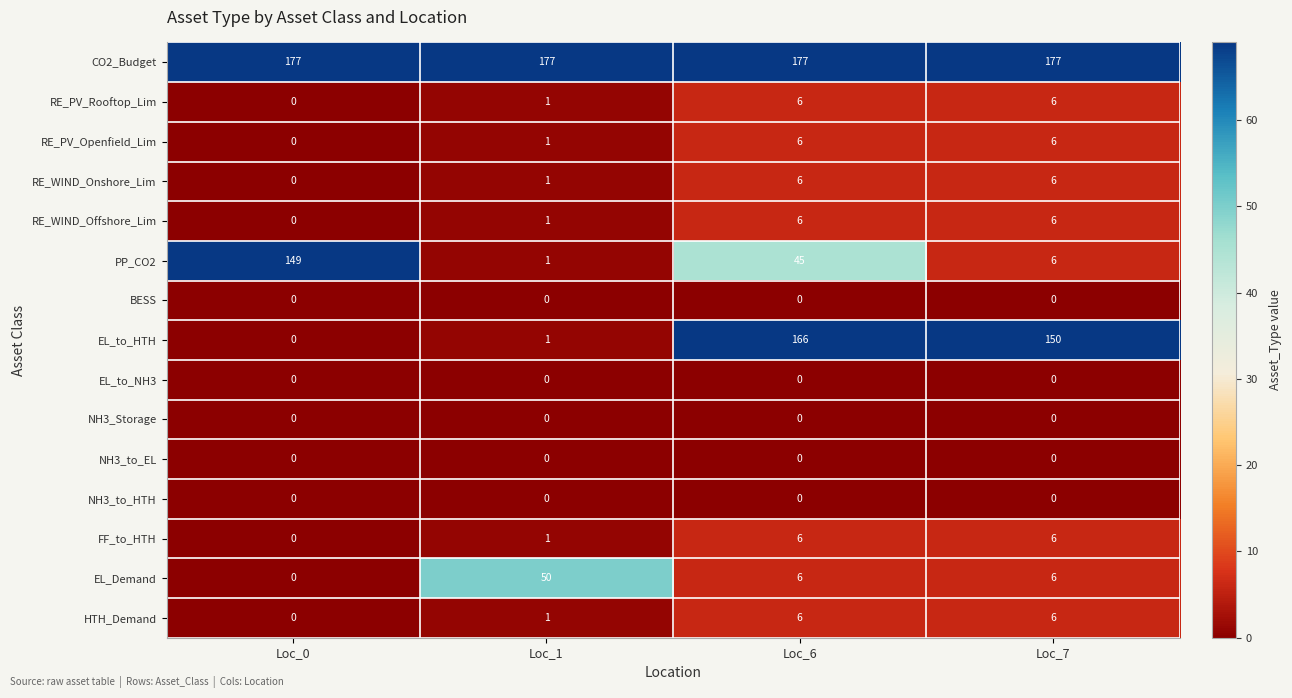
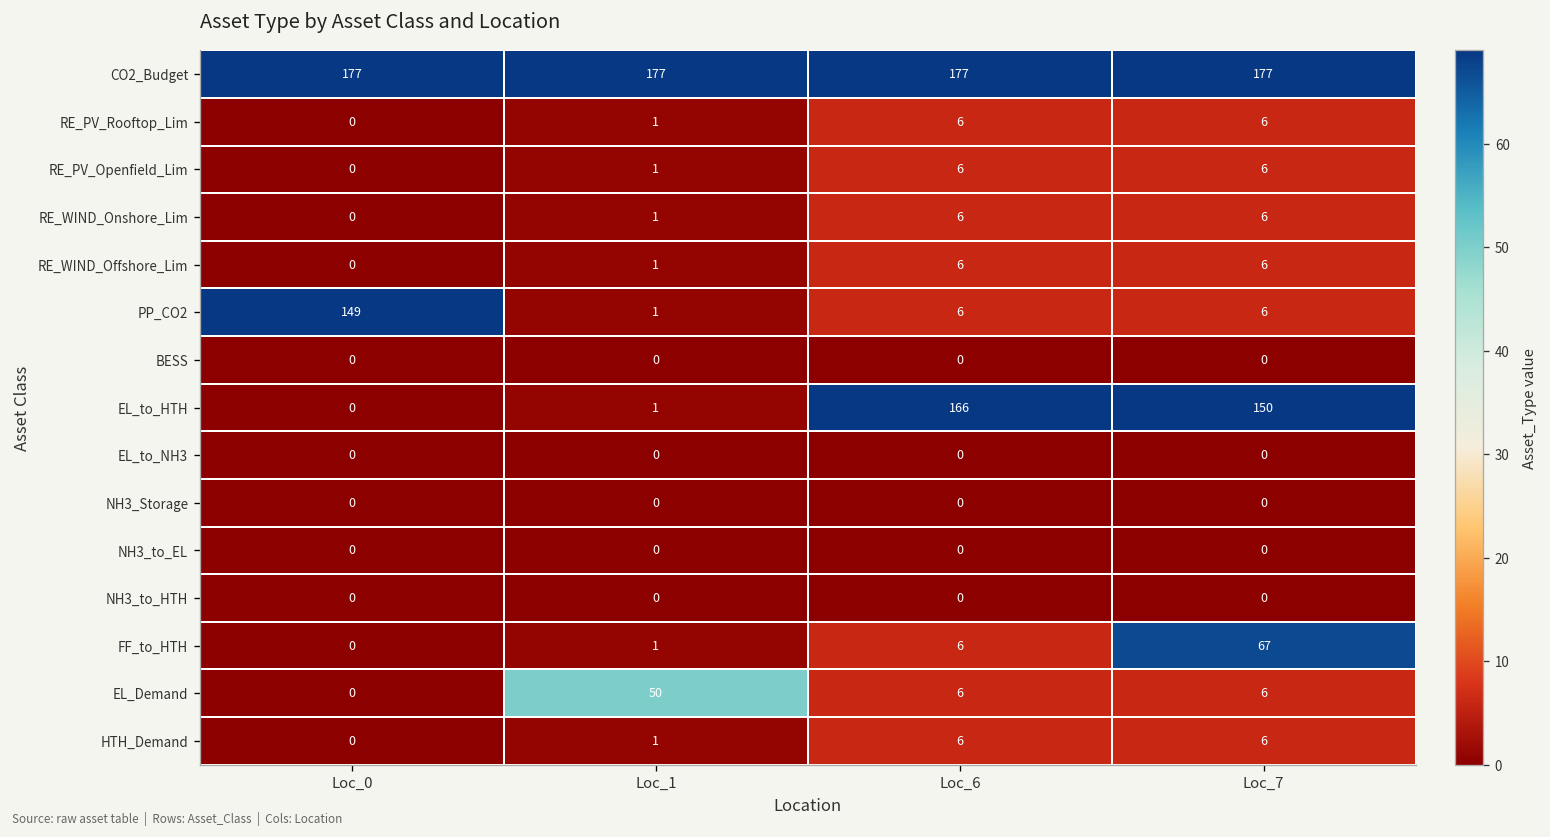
  {
    "CO2_Budget": {
      "Loc_0": 177,
      "Loc_1": 177,
      "Loc_6": 177,
      "Loc_7": 177
    },
    "RE_PV_Rooftop_Lim": {
      "Loc_0": 0,
      "Loc_1": 1,
      "Loc_6": 6,
      "Loc_7": 6
    },
    "RE_PV_Openfield_Lim": {
      "Loc_0": 0,
      "Loc_1": 1,
      "Loc_6": 6,
      "Loc_7": 6
    },
    "RE_WIND_Onshore_Lim": {
      "Loc_0": 0,
      "Loc_1": 1,
      "Loc_6": 6,
      "Loc_7": 6
    },
    "RE_WIND_Offshore_Lim": {
      "Loc_0": 0,
      "Loc_1": 1,
      "Loc_6": 6,
      "Loc_7": 6
    },
    "PP_CO2": {
      "Loc_0": 149,
      "Loc_1": 1,
-     "Loc_6": 45,
+     "Loc_6": 6,
      "Loc_7": 6
    },
    "BESS": {
      "Loc_0": 0,
      "Loc_1": 0,
      "Loc_6": 0,
      "Loc_7": 0
    },
    "EL_to_HTH": {
      "Loc_0": 0,
      "Loc_1": 1,
      "Loc_6": 166,
      "Loc_7": 150
    },
    "EL_to_NH3": {
      "Loc_0": 0,
      "Loc_1": 0,
      "Loc_6": 0,
      "Loc_7": 0
    },
    "NH3_Storage": {
      "Loc_0": 0,
      "Loc_1": 0,
      "Loc_6": 0,
      "Loc_7": 0
    },
    "NH3_to_EL": {
      "Loc_0": 0,
      "Loc_1": 0,
      "Loc_6": 0,
      "Loc_7": 0
    },
    "NH3_to_HTH": {
      "Loc_0": 0,
      "Loc_1": 0,
      "Loc_6": 0,
      "Loc_7": 0
    },
    "FF_to_HTH": {
      "Loc_0": 0,
      "Loc_1": 1,
      "Loc_6": 6,
-     "Loc_7": 6
+     "Loc_7": 67
    },
    "EL_Demand": {
      "Loc_0": 0,
      "Loc_1": 50,
      "Loc_6": 6,
      "Loc_7": 6
    },
    "HTH_Demand": {
      "Loc_0": 0,
      "Loc_1": 1,
      "Loc_6": 6,
      "Loc_7": 6
    }
  }
